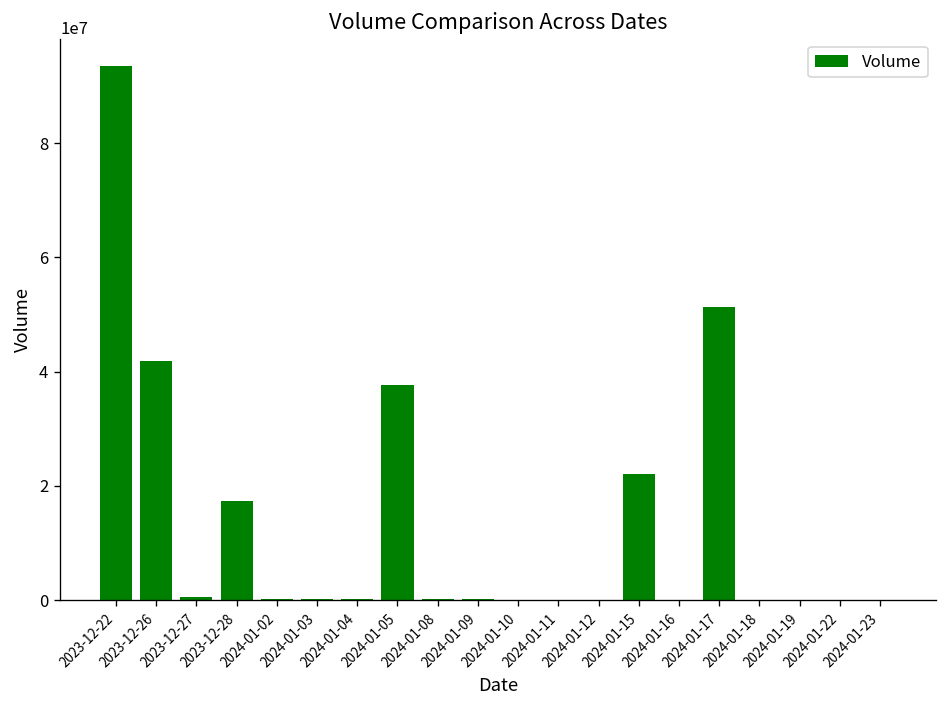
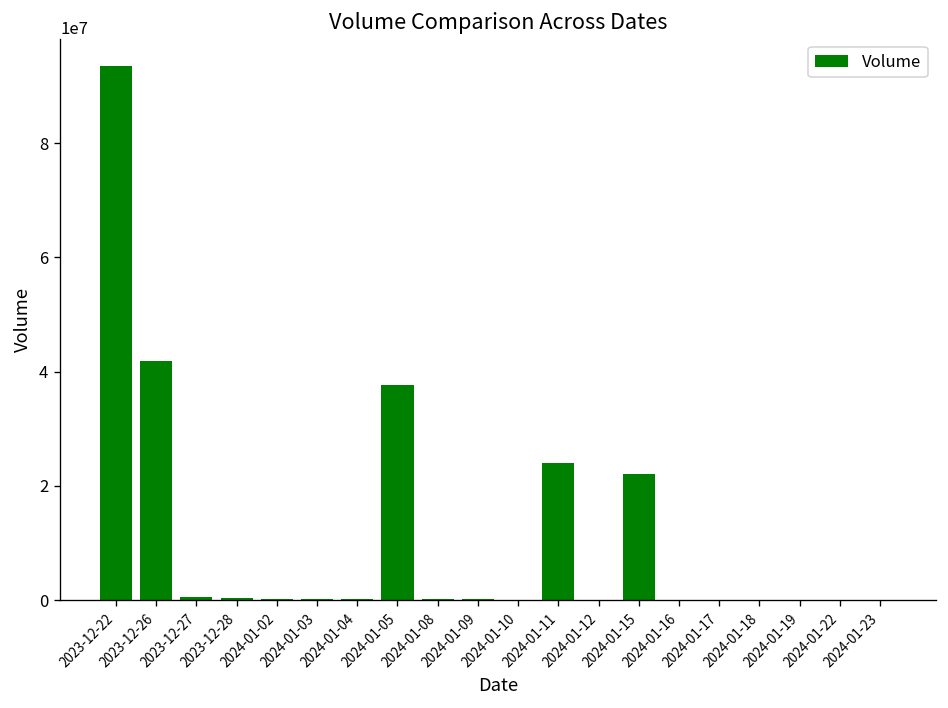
  {
    "2023-12-22": 94000000,
    "2023-12-26": 42000000,
-   "2023-12-28": 17000000,
+   "2023-12-28": 0,
    "2024-01-05": 38000000,
-   "2024-01-11": 0,
+   "2024-01-11": 24000000,
    "2024-01-15": 22000000,
-   "2024-01-17": 51000000
+   "2024-01-17": 0
  }
